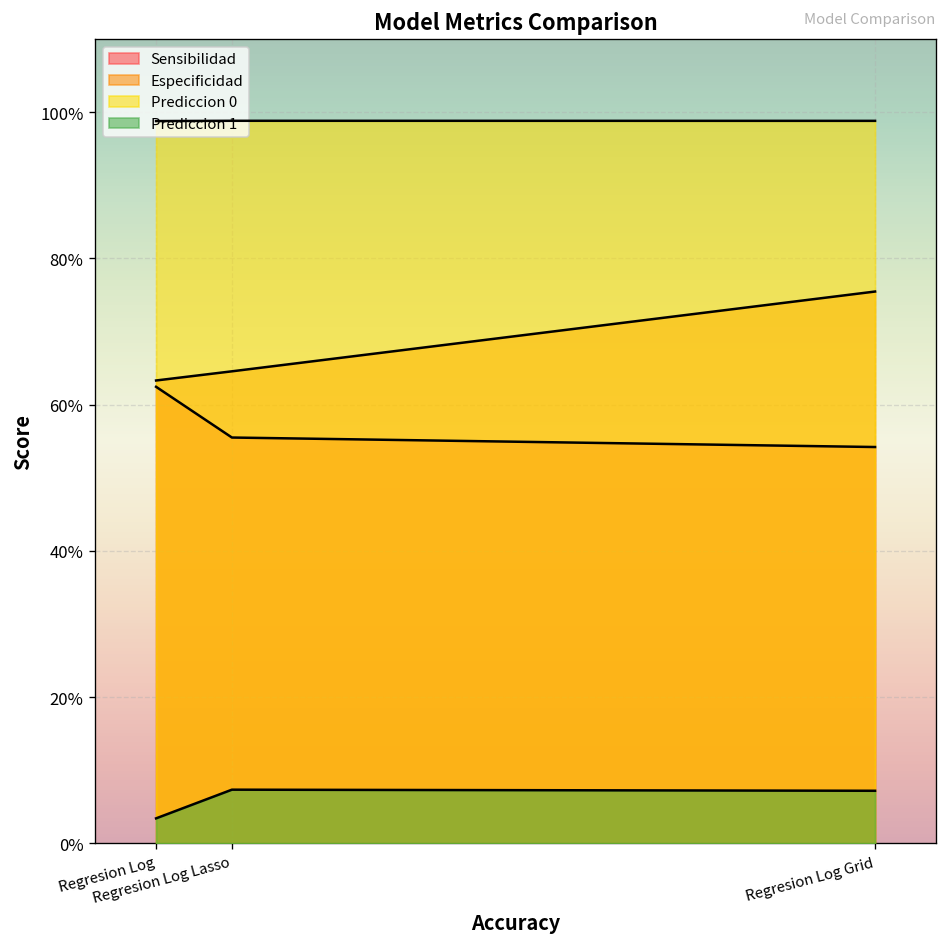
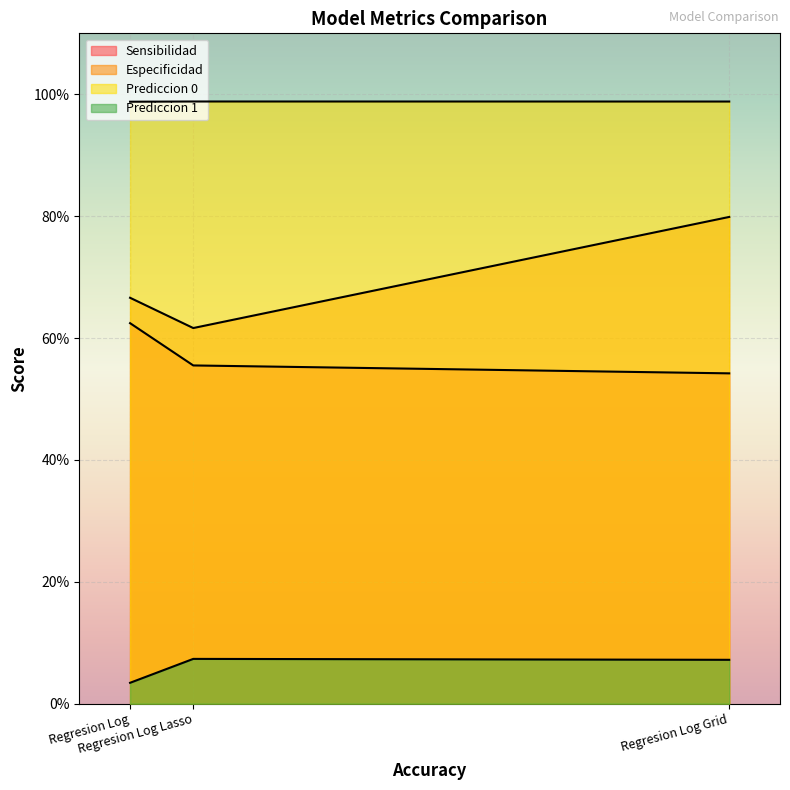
  {
    "Sensibilidad": {
      "Regresion Log": "62%",
      "Regresion Log Lasso": "56%",
      "Regresion Log Grid": "54%"
    },
    "Especificidad": {
-     "Regresion Log": "63%",
-     "Regresion Log Lasso": "65%",
-     "Regresion Log Grid": "75%"
+     "Regresion Log": "67%",
+     "Regresion Log Lasso": "62%",
+     "Regresion Log Grid": "80%"
    },
    "Prediccion 0": {
      "Regresion Log Grid": "99%"
    },
    "Prediccion 1": {
      "Regresion Log": "3%",
      "Regresion Log Lasso": "7%",
      "Regresion Log Grid": "7%"
    }
  }
